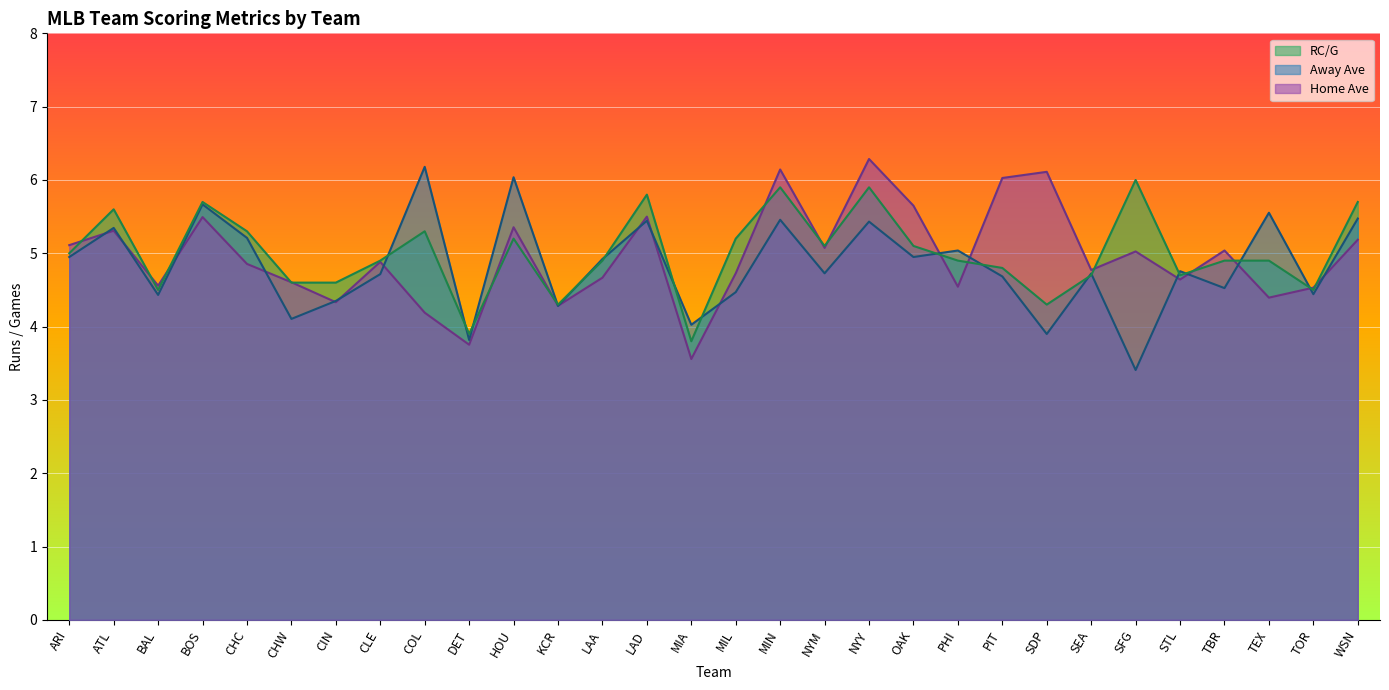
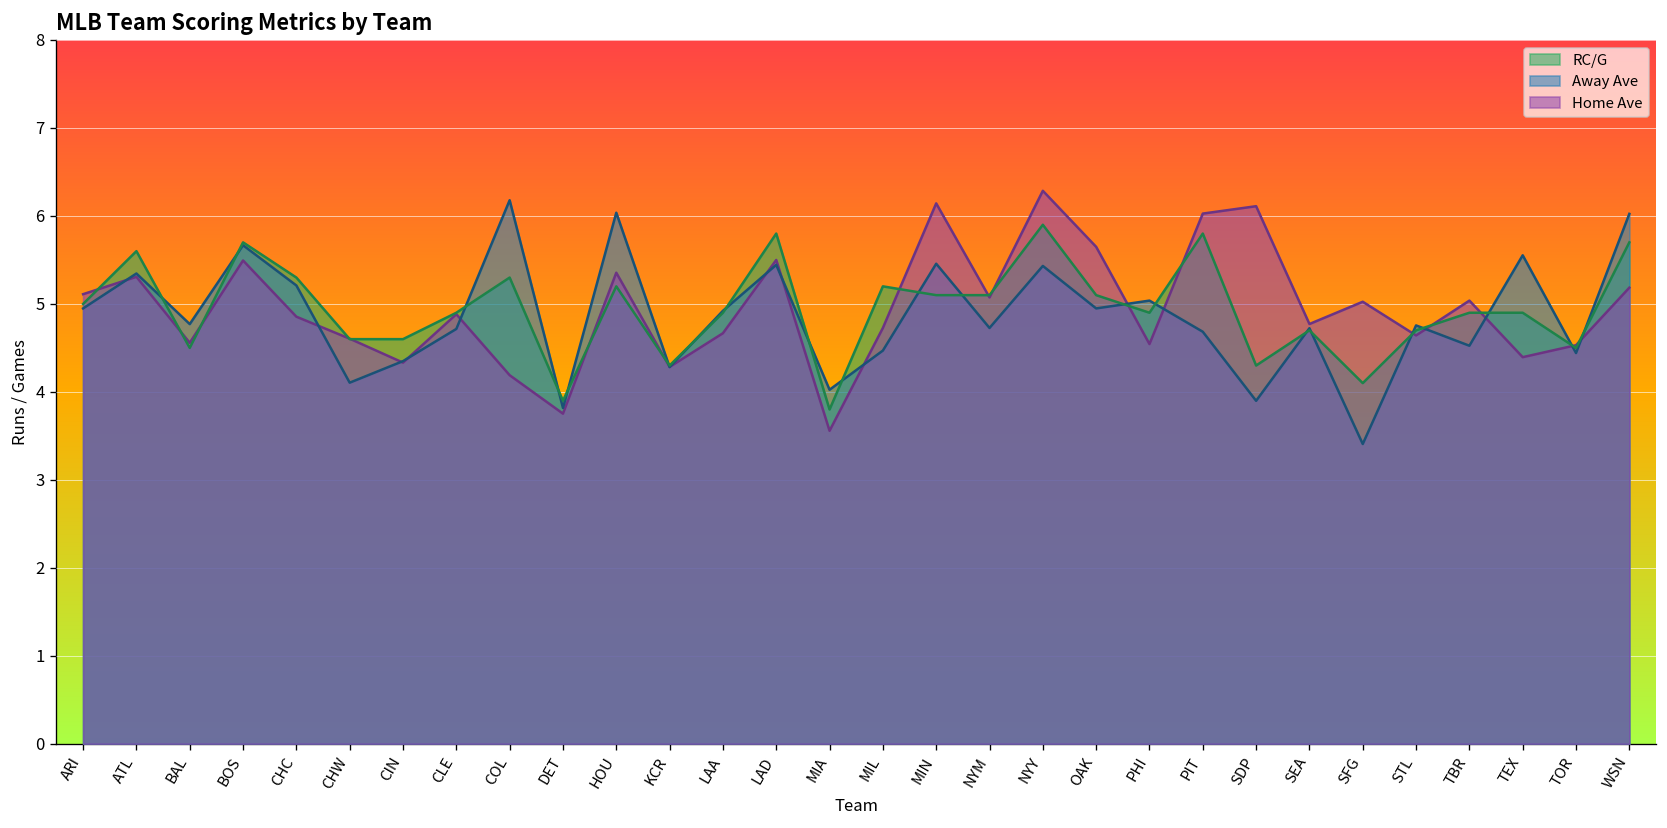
  {
    "RC/G": {
      "ARI": 5.0,
      "ATL": 5.6,
      "BAL": 4.5,
      "CHC": 5.3,
      "CIN": 4.6,
      "COL": 5.3,
      "DET": 3.9,
      "HOU": 5.2,
      "LAD": 5.8,
      "MIA": 3.8,
      "MIL": 5.2,
-     "MIN": 5.9,
+     "MIN": 5.1,
      "NYY": 5.9,
      "OAK": 5.1,
      "PHI": 4.9,
-     "PIT": 4.8,
+     "PIT": 5.8,
      "SDP": 4.3,
-     "SFG": 6.0,
+     "SFG": 4.1,
      "STL": 4.7,
      "TBR": 4.9,
      "TEX": 4.9,
      "WSN": 5.7
    },
    "Away Ave": {
      "ARI": 4.9,
      "ATL": 5.3,
-     "BAL": 4.4,
+     "BAL": 4.8,
      "CHC": 5.2,
      "CHW": 4.1,
      "CLE": 4.7,
      "COL": 6.2,
      "DET": 3.8,
      "HOU": 6.0,
      "LAD": 5.4,
      "MIA": 4.0,
      "MIL": 4.5,
      "MIN": 5.5,
      "NYM": 4.7,
      "NYY": 5.4,
      "OAK": 4.9,
      "PHI": 5.0,
      "PIT": 4.7,
      "SDP": 3.9,
      "SFG": 3.4,
      "STL": 4.8,
      "TBR": 4.5,
      "TEX": 5.6,
      "TOR": 4.4,
-     "WSN": 5.5
+     "WSN": 6.0
    },
    "Home Ave": {
      "ARI": 5.1,
      "ATL": 5.3,
      "BAL": 4.6,
      "BOS": 5.5,
      "CHC": 4.9,
      "COL": 4.2,
      "DET": 3.8,
      "HOU": 5.4,
      "LAA": 4.7,
      "LAD": 5.5,
      "MIA": 3.6,
      "MIL": 4.7,
      "MIN": 6.1,
      "NYY": 6.3,
      "OAK": 5.6,
      "PHI": 4.5,
      "PIT": 6.0,
      "SDP": 6.1,
      "SEA": 4.8,
      "SFG": 5.0,
      "STL": 4.6,
      "TBR": 5.0,
      "TEX": 4.4,
      "WSN": 5.2
    }
  }
